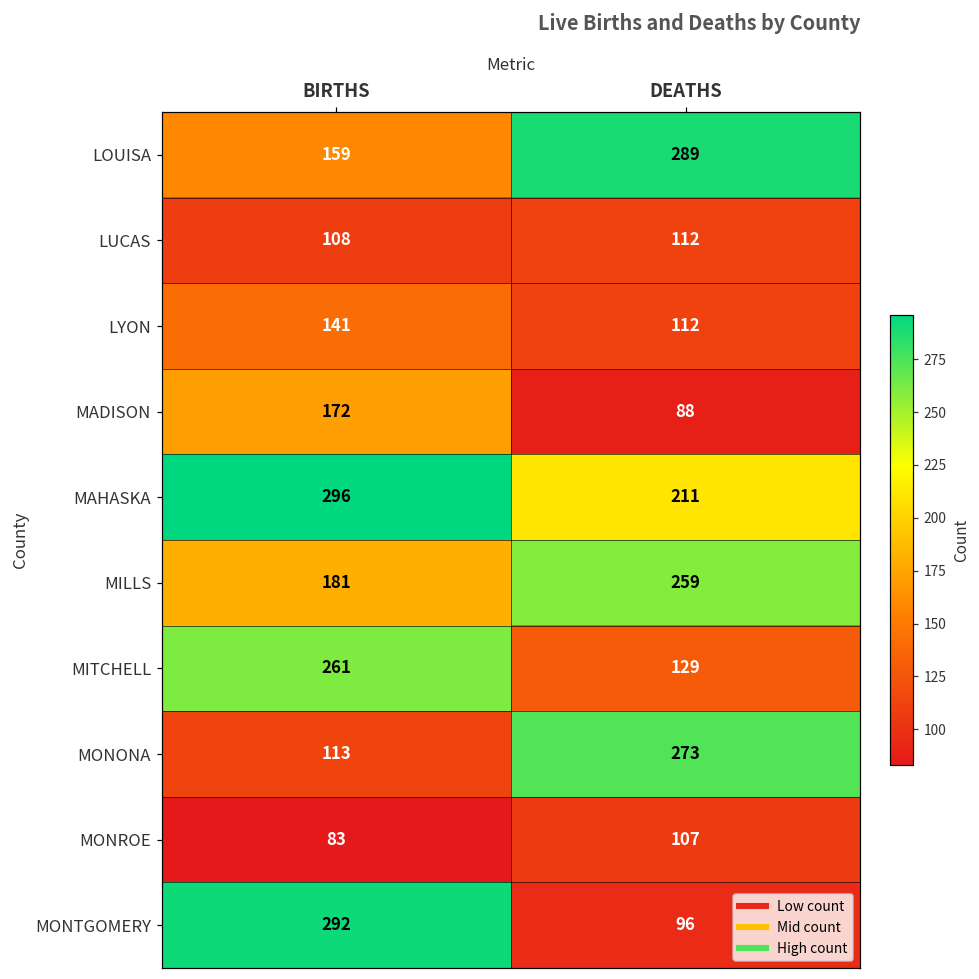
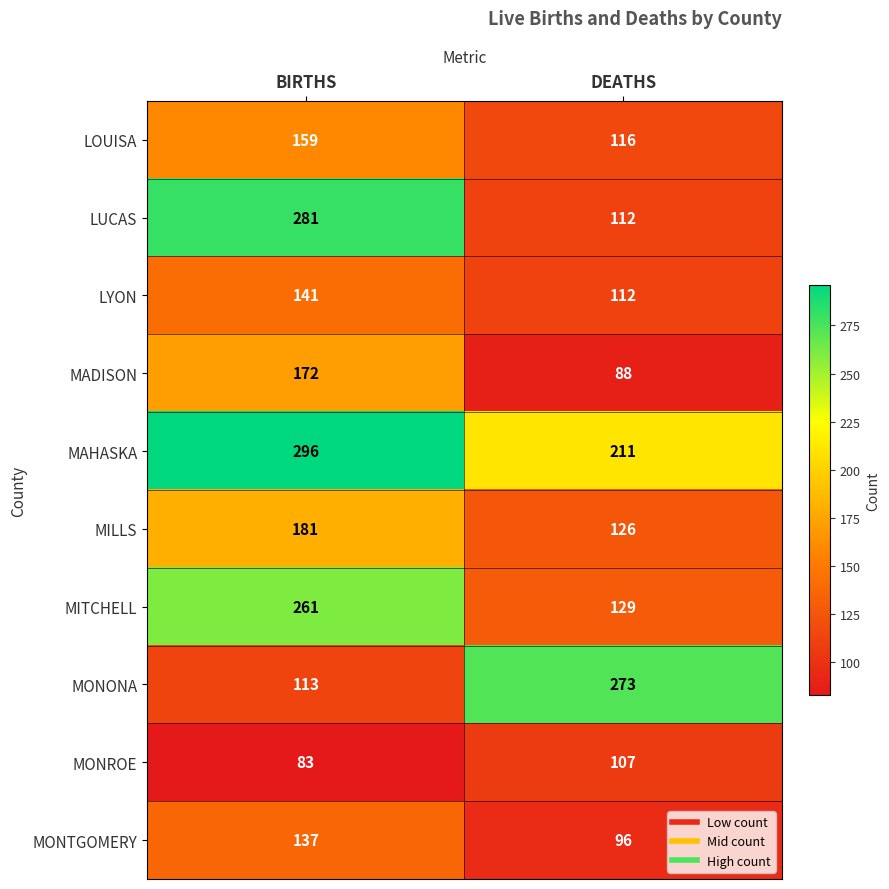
  {
    "LOUISA": {
      "BIRTHS": 159,
-     "DEATHS": 289
+     "DEATHS": 116
    },
    "LUCAS": {
-     "BIRTHS": 108,
+     "BIRTHS": 281,
      "DEATHS": 112
    },
    "LYON": {
      "BIRTHS": 141,
      "DEATHS": 112
    },
    "MADISON": {
      "BIRTHS": 172,
      "DEATHS": 88
    },
    "MAHASKA": {
      "BIRTHS": 296,
      "DEATHS": 211
    },
    "MILLS": {
      "BIRTHS": 181,
-     "DEATHS": 259
+     "DEATHS": 126
    },
    "MITCHELL": {
      "BIRTHS": 261,
      "DEATHS": 129
    },
    "MONONA": {
      "BIRTHS": 113,
      "DEATHS": 273
    },
    "MONROE": {
      "BIRTHS": 83,
      "DEATHS": 107
    },
    "MONTGOMERY": {
-     "BIRTHS": 292,
+     "BIRTHS": 137,
      "DEATHS": 96
    }
  }
